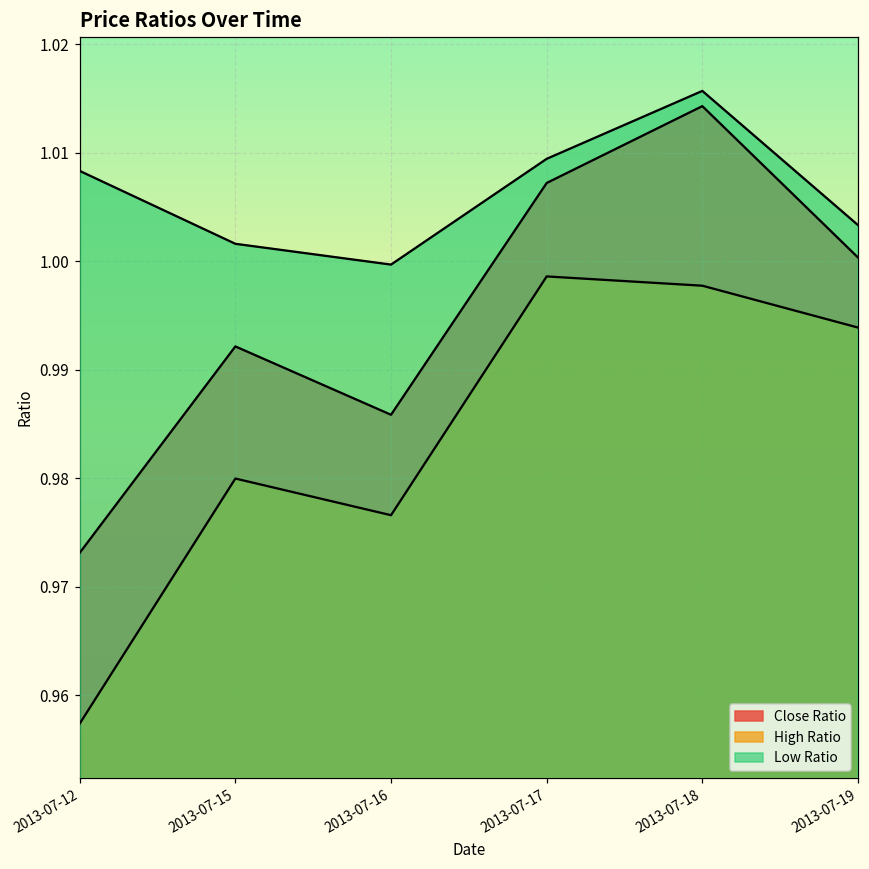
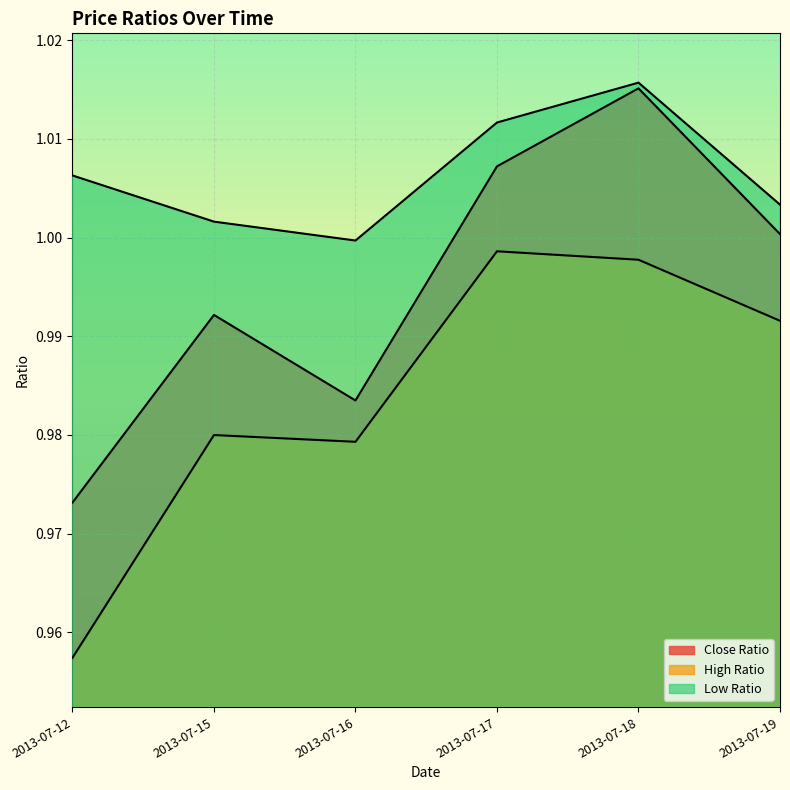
  {
    "Close Ratio": {
      "2013-07-12": 0.973,
      "2013-07-15": 0.992,
-     "2013-07-16": 0.986,
+     "2013-07-16": 0.983,
      "2013-07-17": 1.007,
-     "2013-07-18": 1.014,
+     "2013-07-18": 1.015,
      "2013-07-19": 1.000
    },
    "High Ratio": {
      "2013-07-12": 0.957,
      "2013-07-15": 0.980,
-     "2013-07-16": 0.977,
+     "2013-07-16": 0.979,
      "2013-07-17": 0.999,
      "2013-07-18": 0.998,
-     "2013-07-19": 0.994
+     "2013-07-19": 0.992
    },
    "Low Ratio": {
-     "2013-07-12": 1.008,
+     "2013-07-12": 1.006,
      "2013-07-15": 1.002,
      "2013-07-16": 1.000,
-     "2013-07-17": 1.009,
+     "2013-07-17": 1.012,
      "2013-07-18": 1.016,
      "2013-07-19": 1.003
    }
  }
